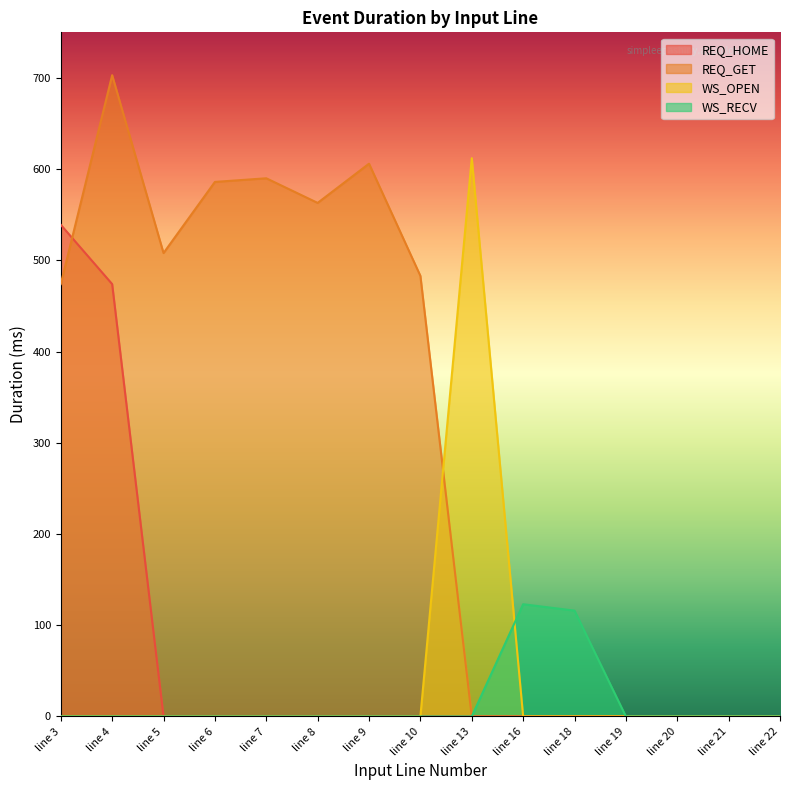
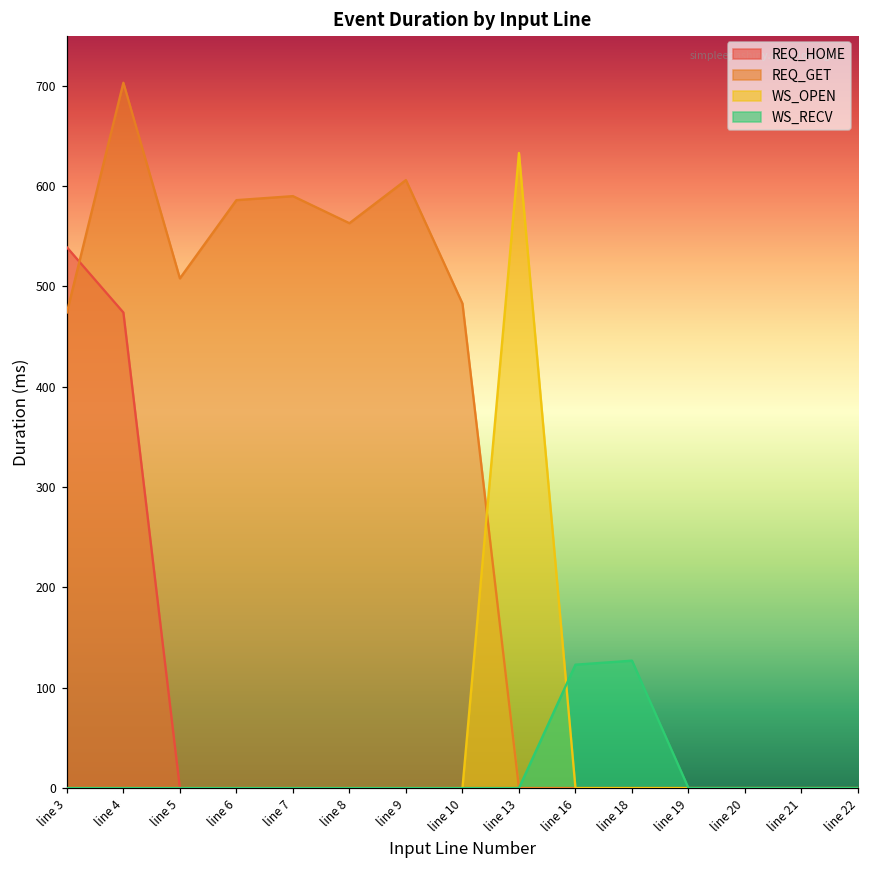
  {
    "WS_OPEN": {
-     "line 13": 610
+     "line 13": 630
    },
    "WS_RECV": {
      "line 16": 120,
-     "line 18": 120
+     "line 18": 130
    }
  }
